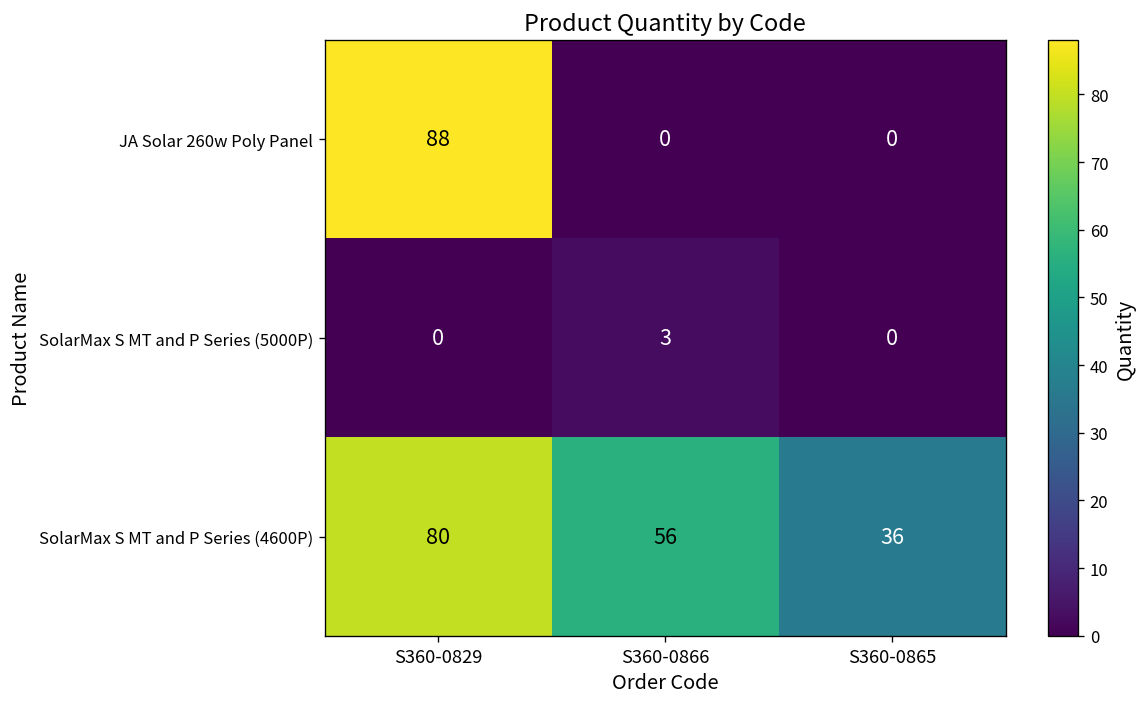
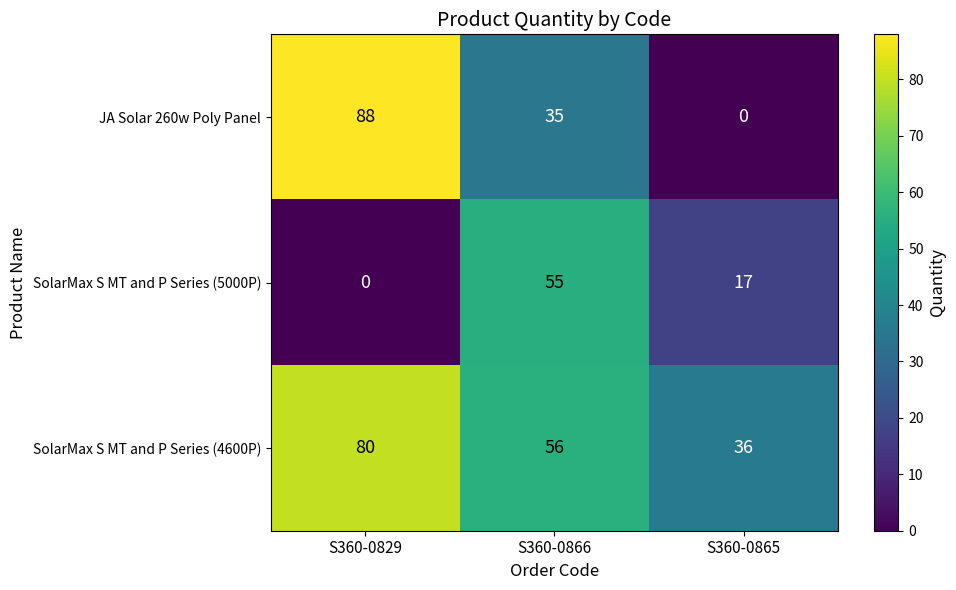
  {
    "JA Solar 260w Poly Panel": {
      "S360-0829": 88,
-     "S360-0866": 0,
+     "S360-0866": 35,
      "S360-0865": 0
    },
    "SolarMax S MT and P Series (5000P)": {
      "S360-0829": 0,
-     "S360-0866": 3,
-     "S360-0865": 0
+     "S360-0866": 55,
+     "S360-0865": 17
    },
    "SolarMax S MT and P Series (4600P)": {
      "S360-0829": 80,
      "S360-0866": 56,
      "S360-0865": 36
    }
  }
